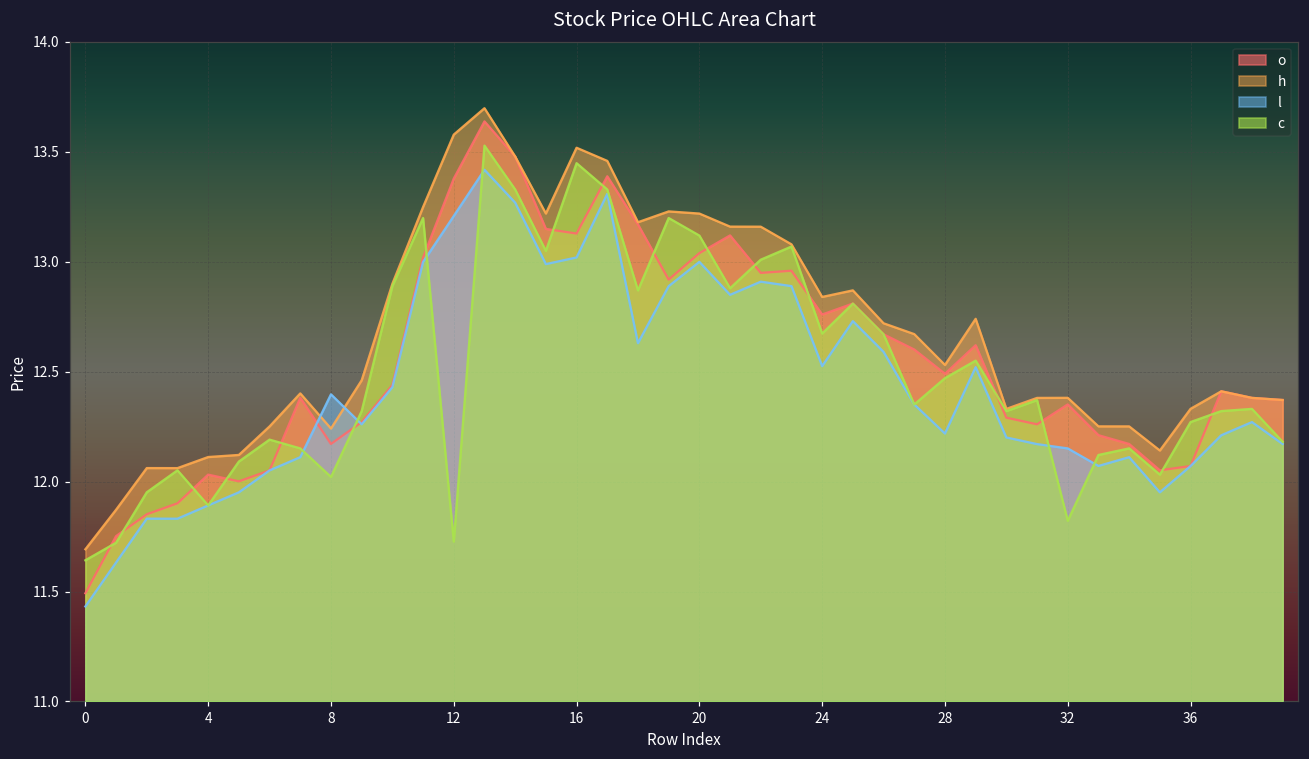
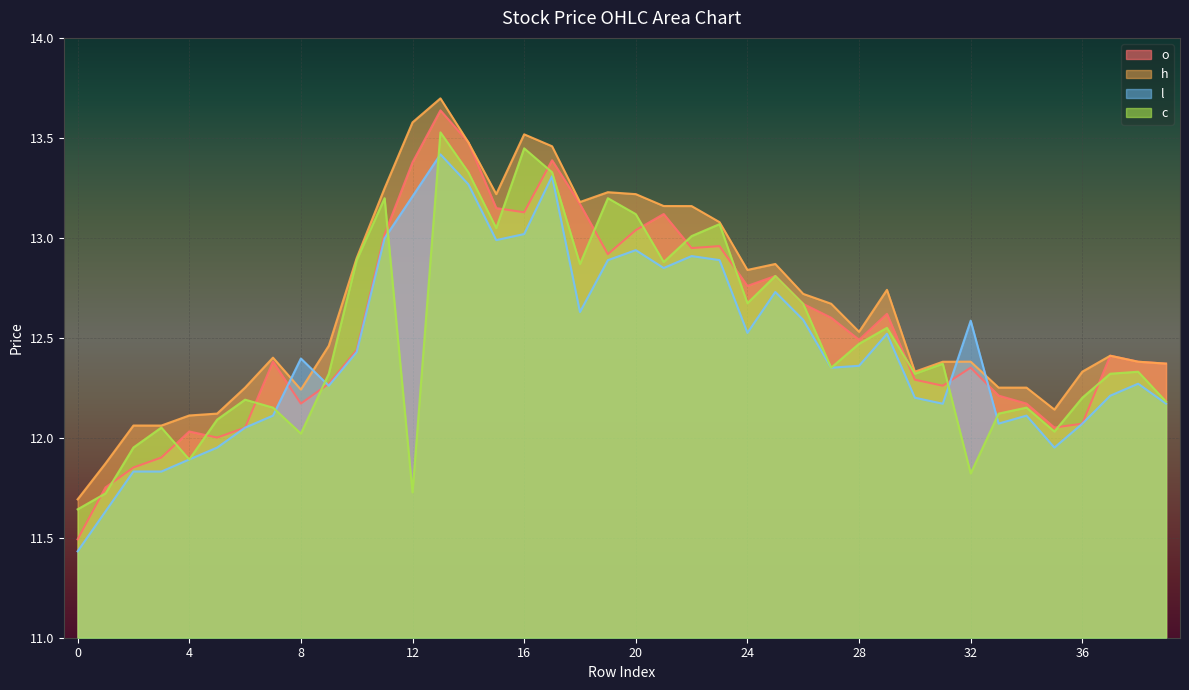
  {
    "l": {
      "0": 11.43,
      "8": 12.40,
      "12": 13.21,
      "16": 13.02,
-     "20": 13.00,
+     "20": 12.94,
      "24": 12.52,
-     "28": 12.22,
-     "32": 12.15
+     "28": 12.36,
+     "32": 12.59
    },
    "c": {
      "0": 11.64,
      "8": 12.02,
      "12": 11.73,
      "16": 13.45,
      "20": 13.12,
      "24": 12.67,
      "28": 12.47,
      "32": 11.82,
-     "36": 12.27
+     "36": 12.20
    }
  }
